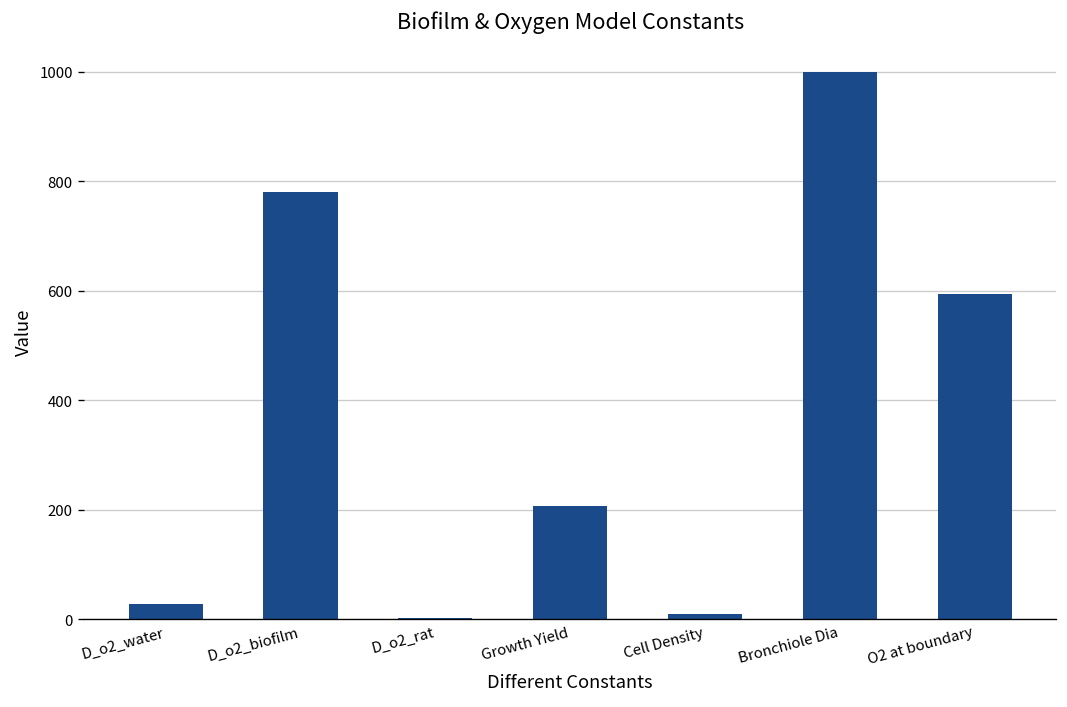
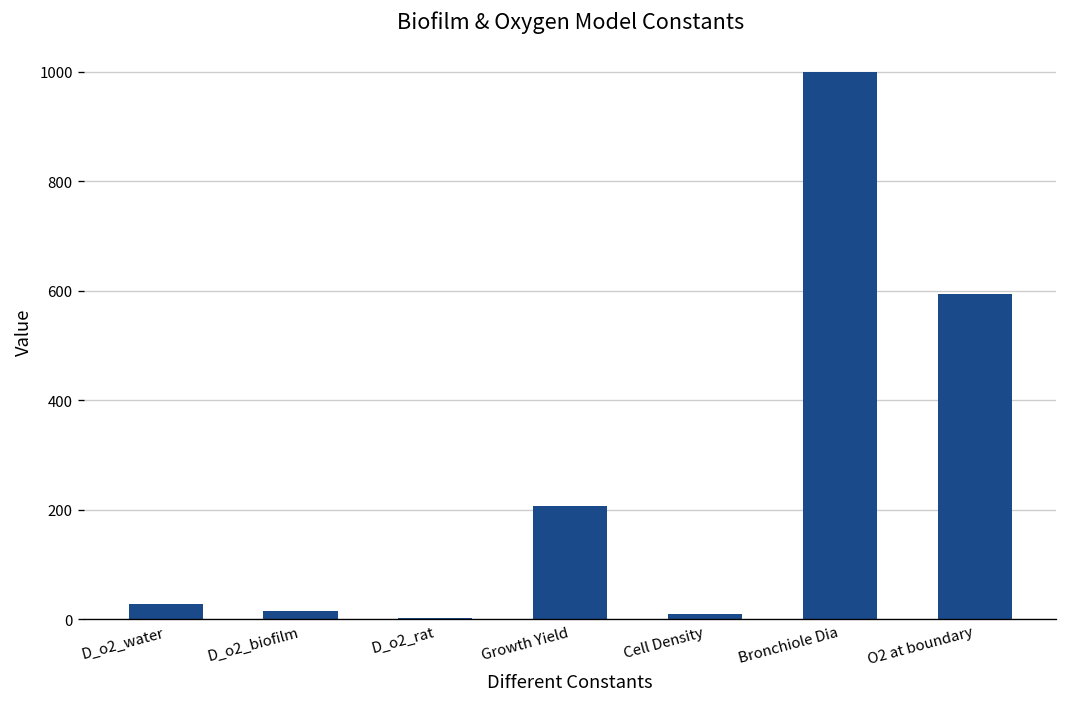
  {
    "D_o2_water": 30,
-   "D_o2_biofilm": 780,
+   "D_o2_biofilm": 20,
    "Growth Yield": 210,
    "Cell Density": 10,
    "Bronchiole Dia": 1000,
    "O2 at boundary": 590
  }
